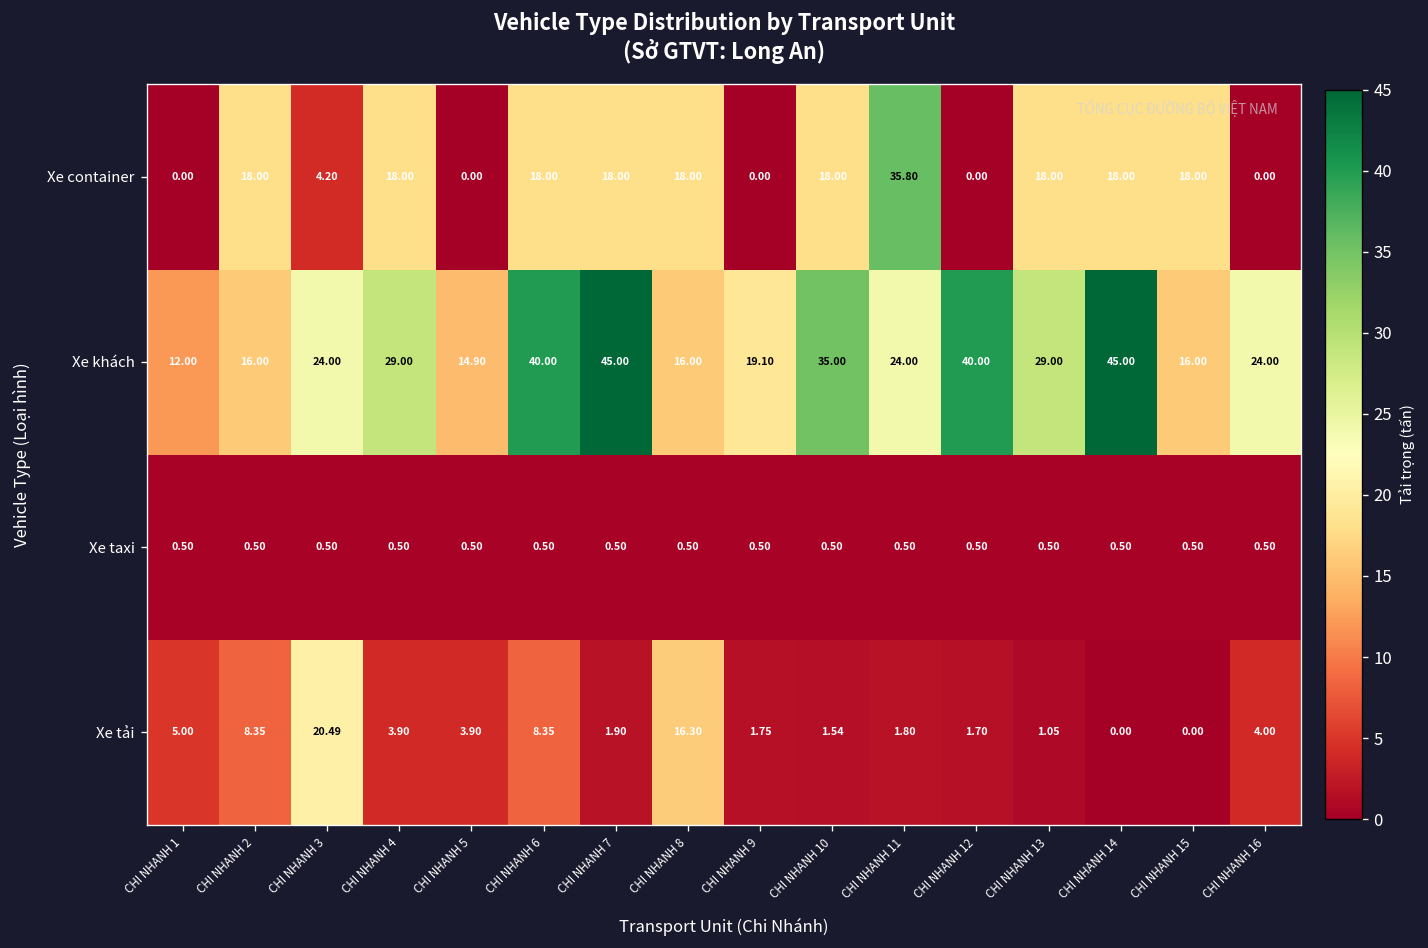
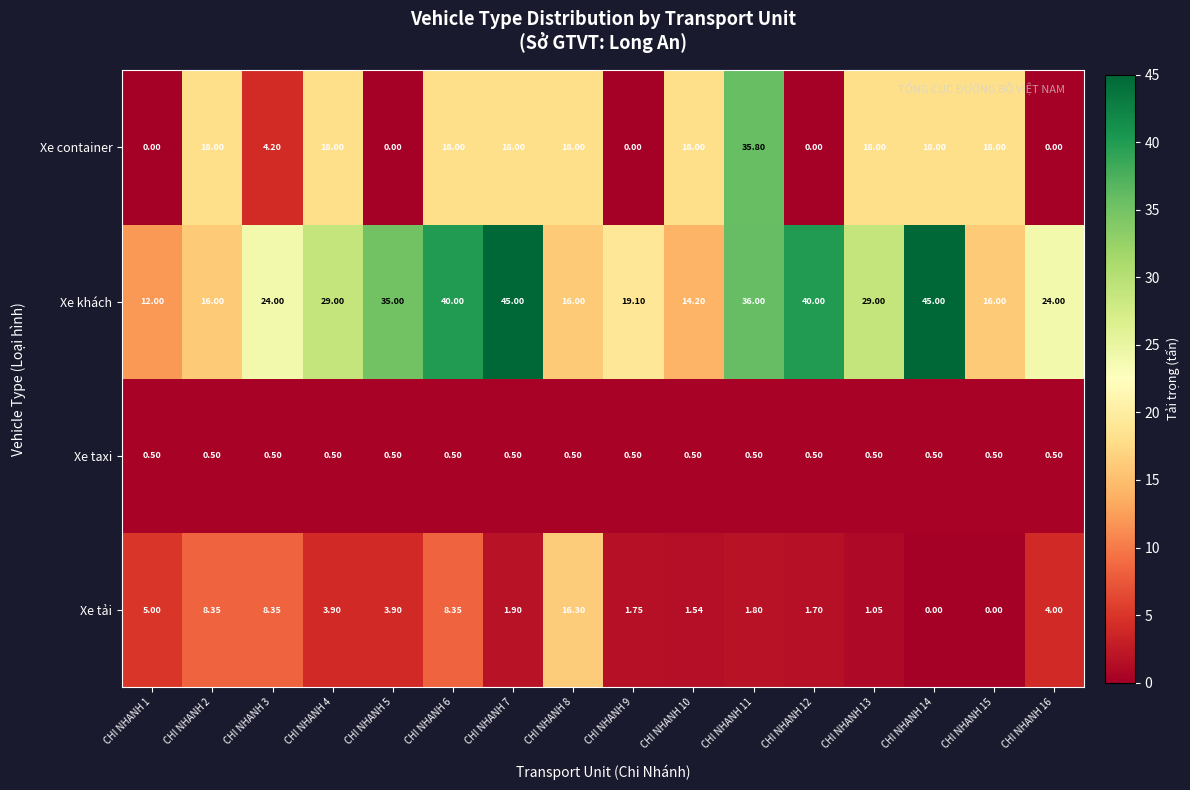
  {
    "Xe container": {
      "CHI NHANH 1": 0.00,
      "CHI NHANH 2": 18.00,
      "CHI NHANH 3": 4.20,
      "CHI NHANH 4": 18.00,
      "CHI NHANH 5": 0.00,
      "CHI NHANH 6": 18.00,
      "CHI NHANH 7": 18.00,
      "CHI NHANH 8": 18.00,
      "CHI NHANH 9": 0.00,
      "CHI NHANH 10": 18.00,
      "CHI NHANH 11": 35.80,
      "CHI NHANH 12": 0.00,
      "CHI NHANH 13": 18.00,
      "CHI NHANH 14": 18.00,
      "CHI NHANH 16": 0.00
    },
    "Xe khách": {
      "CHI NHANH 1": 12.00,
      "CHI NHANH 2": 16.00,
      "CHI NHANH 3": 24.00,
      "CHI NHANH 4": 29.00,
-     "CHI NHANH 5": 14.90,
+     "CHI NHANH 5": 35.00,
      "CHI NHANH 6": 40.00,
      "CHI NHANH 7": 45.00,
      "CHI NHANH 8": 16.00,
      "CHI NHANH 9": 19.10,
-     "CHI NHANH 10": 35.00,
-     "CHI NHANH 11": 24.00,
+     "CHI NHANH 10": 14.20,
+     "CHI NHANH 11": 36.00,
      "CHI NHANH 12": 40.00,
      "CHI NHANH 13": 29.00,
      "CHI NHANH 14": 45.00,
      "CHI NHANH 15": 16.00,
      "CHI NHANH 16": 24.00
    },
    "Xe taxi": {
      "CHI NHANH 1": 0.50,
      "CHI NHANH 2": 0.50,
      "CHI NHANH 3": 0.50,
      "CHI NHANH 4": 0.50,
      "CHI NHANH 5": 0.50,
      "CHI NHANH 6": 0.50,
      "CHI NHANH 7": 0.50,
      "CHI NHANH 8": 0.50,
      "CHI NHANH 9": 0.50,
      "CHI NHANH 10": 0.50,
      "CHI NHANH 11": 0.50,
      "CHI NHANH 12": 0.50,
      "CHI NHANH 13": 0.50,
      "CHI NHANH 14": 0.50,
      "CHI NHANH 15": 0.50,
      "CHI NHANH 16": 0.50
    },
    "Xe tải": {
      "CHI NHANH 1": 5.00,
      "CHI NHANH 2": 8.35,
-     "CHI NHANH 3": 20.49,
+     "CHI NHANH 3": 8.35,
      "CHI NHANH 4": 3.90,
      "CHI NHANH 5": 3.90,
      "CHI NHANH 6": 8.35,
      "CHI NHANH 7": 1.90,
      "CHI NHANH 8": 16.30,
      "CHI NHANH 9": 1.75,
      "CHI NHANH 10": 1.54,
      "CHI NHANH 11": 1.80,
      "CHI NHANH 12": 1.70,
      "CHI NHANH 13": 1.05,
      "CHI NHANH 14": 0.00,
      "CHI NHANH 15": 0.00,
      "CHI NHANH 16": 4.00
    }
  }
